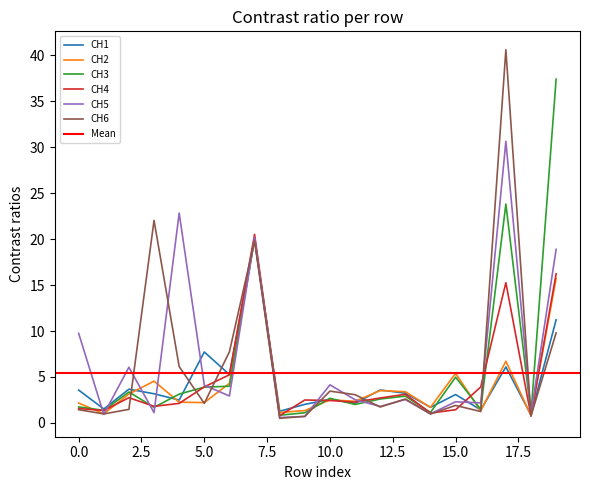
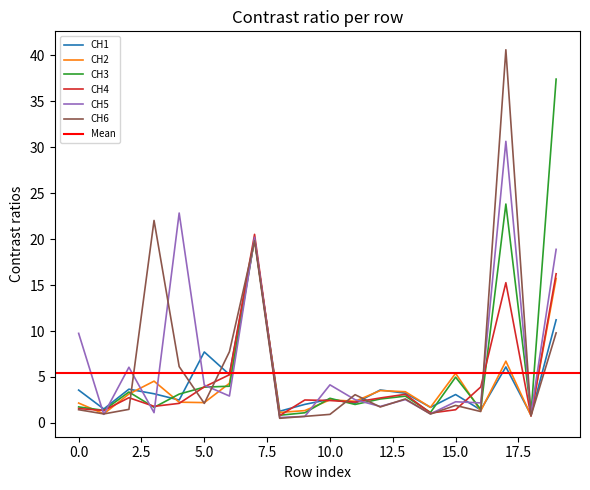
  {
    "CH1": {
      "0.0": 4,
      "5.0": 8,
      "15.0": 3
    },
    "CH2": {
      "0.0": 2,
      "15.0": 5
    },
    "CH3": {
      "15.0": 5
    },
    "CH4": {
      "15.0": 1
    },
    "CH5": {
      "0.0": 10,
      "10.0": 4,
      "15.0": 2
    },
    "CH6": {
-     "10.0": 3,
+     "10.0": 1,
      "15.0": 2
    }
  }
